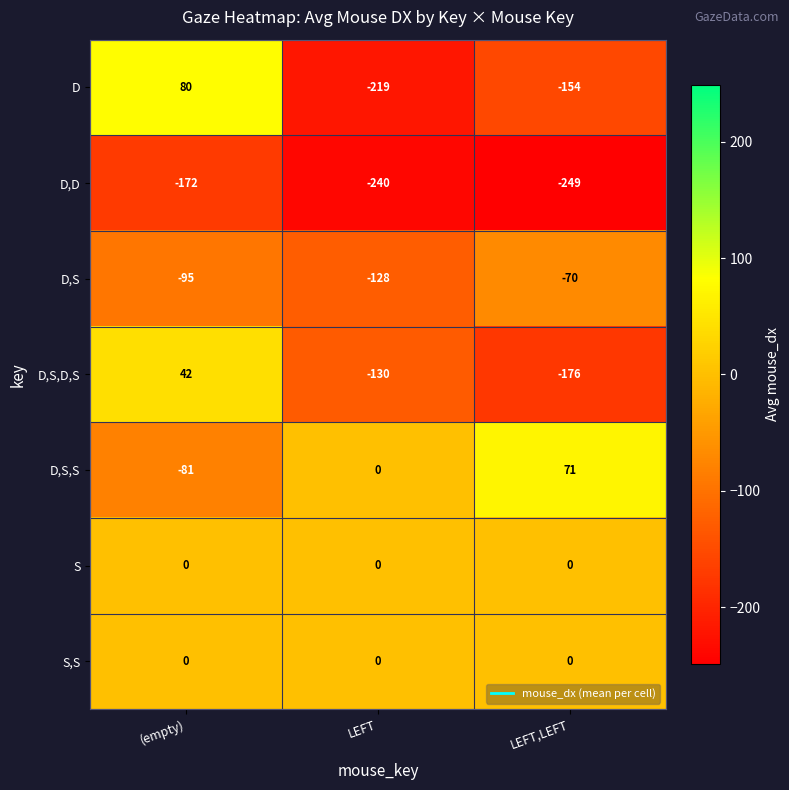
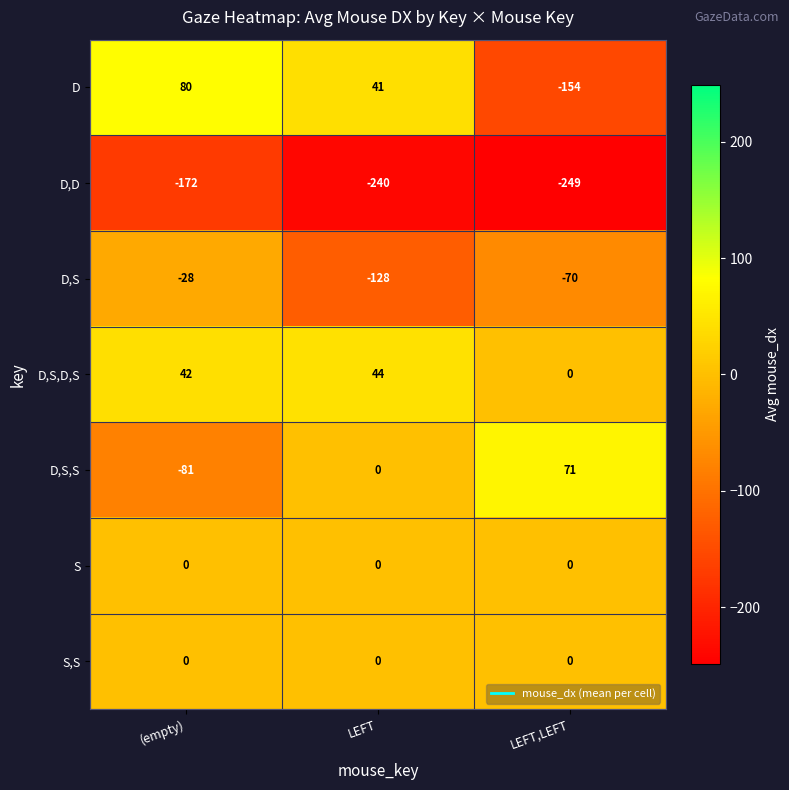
  {
    "D": {
      "(empty)": 80,
-     "LEFT": -219,
+     "LEFT": 41,
      "LEFT,LEFT": -154
    },
    "D,D": {
      "(empty)": -172,
      "LEFT": -240,
      "LEFT,LEFT": -249
    },
    "D,S": {
-     "(empty)": -95,
+     "(empty)": -28,
      "LEFT": -128,
      "LEFT,LEFT": -70
    },
    "D,S,D,S": {
      "(empty)": 42,
-     "LEFT": -130,
-     "LEFT,LEFT": -176
+     "LEFT": 44,
+     "LEFT,LEFT": 0
    },
    "D,S,S": {
      "(empty)": -81,
      "LEFT": 0,
      "LEFT,LEFT": 71
    },
    "S": {
      "(empty)": 0,
      "LEFT": 0,
      "LEFT,LEFT": 0
    },
    "S,S": {
      "(empty)": 0,
      "LEFT": 0,
      "LEFT,LEFT": 0
    }
  }
